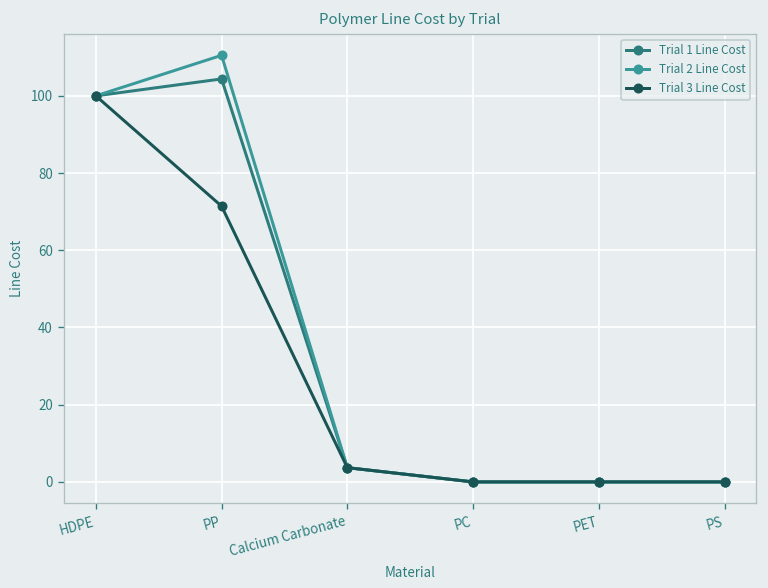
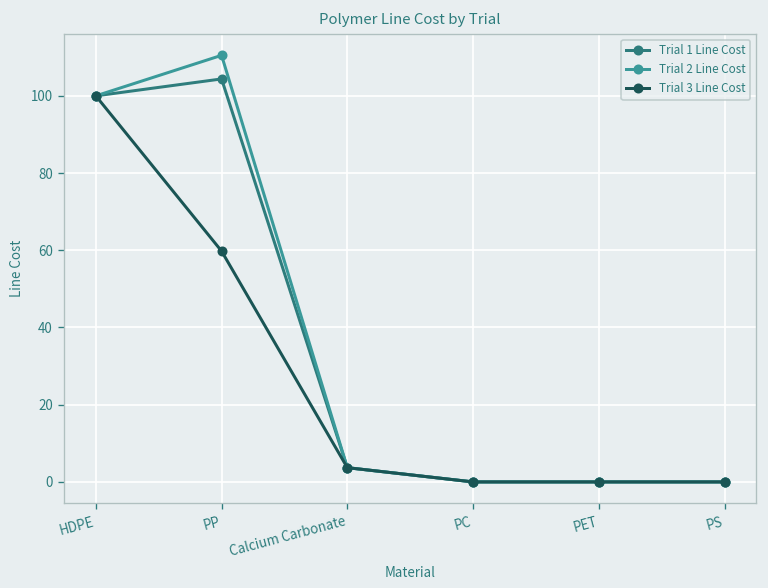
  {
    "Trial 3 Line Cost": {
-     "PP": 71
+     "PP": 60
    }
  }
